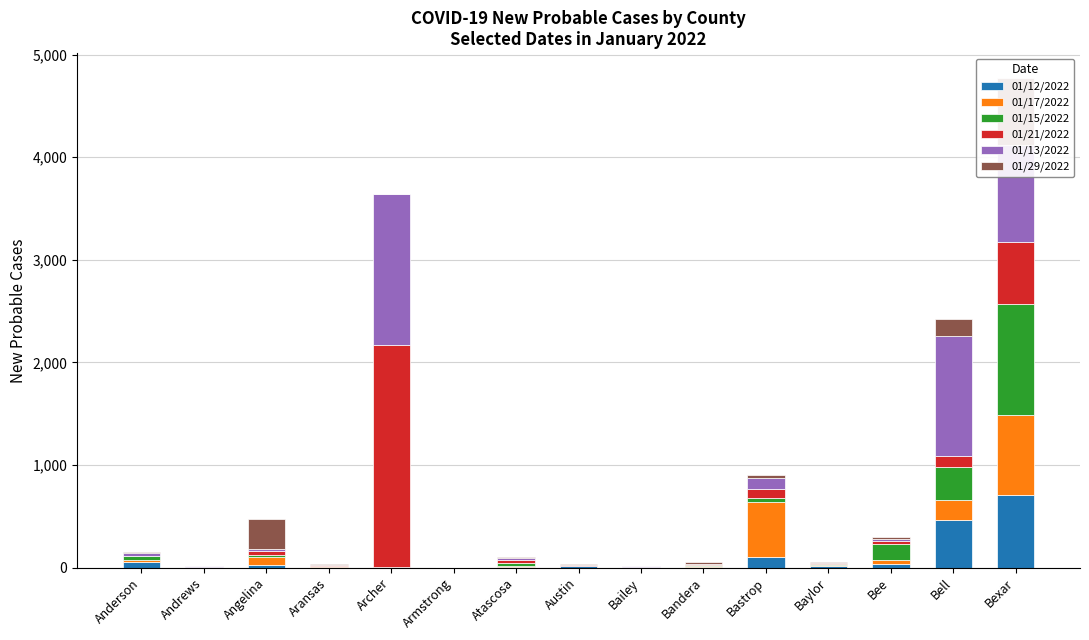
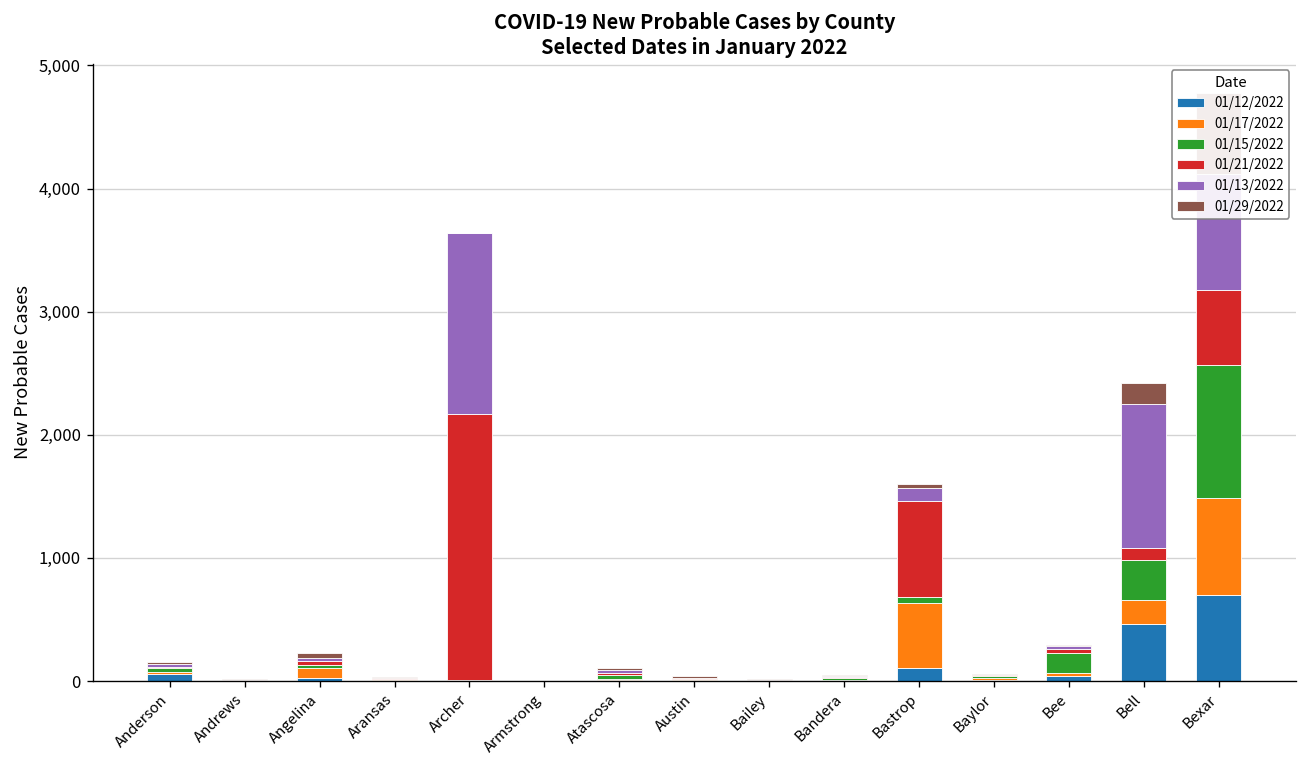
  {
    "01/12/2022": {
      "Anderson": "50",
      "Angelina": "30",
      "Armstrong": "0",
      "Bastrop": "100",
      "Bee": "40",
      "Bell": "460",
      "Bexar": "700"
    },
    "01/17/2022": {
      "Angelina": "80",
      "Archer": "0",
      "Bailey": "0",
      "Bastrop": "530",
      "Bee": "30",
      "Bell": "200",
      "Bexar": "780"
    },
    "01/15/2022": {
      "Anderson": "30",
      "Atascosa": "30",
      "Bastrop": "50",
      "Bee": "160",
      "Bell": "320",
      "Bexar": "1,090"
    },
    "01/21/2022": {
      "Andrews": "0",
      "Angelina": "40",
      "Archer": "2,160",
      "Bailey": "0",
-     "Bastrop": "80",
+     "Bastrop": "780",
      "Bee": "30",
      "Bell": "100",
      "Bexar": "610"
    },
    "01/13/2022": {
      "Anderson": "30",
      "Archer": "1,470",
      "Armstrong": "0",
      "Bastrop": "100",
      "Baylor": "0",
      "Bell": "1,170"
    },
    "01/29/2022": {
-     "Angelina": "280",
+     "Angelina": "40",
      "Archer": "0",
      "Armstrong": "0",
      "Bastrop": "40",
      "Bell": "170"
    }
  }
